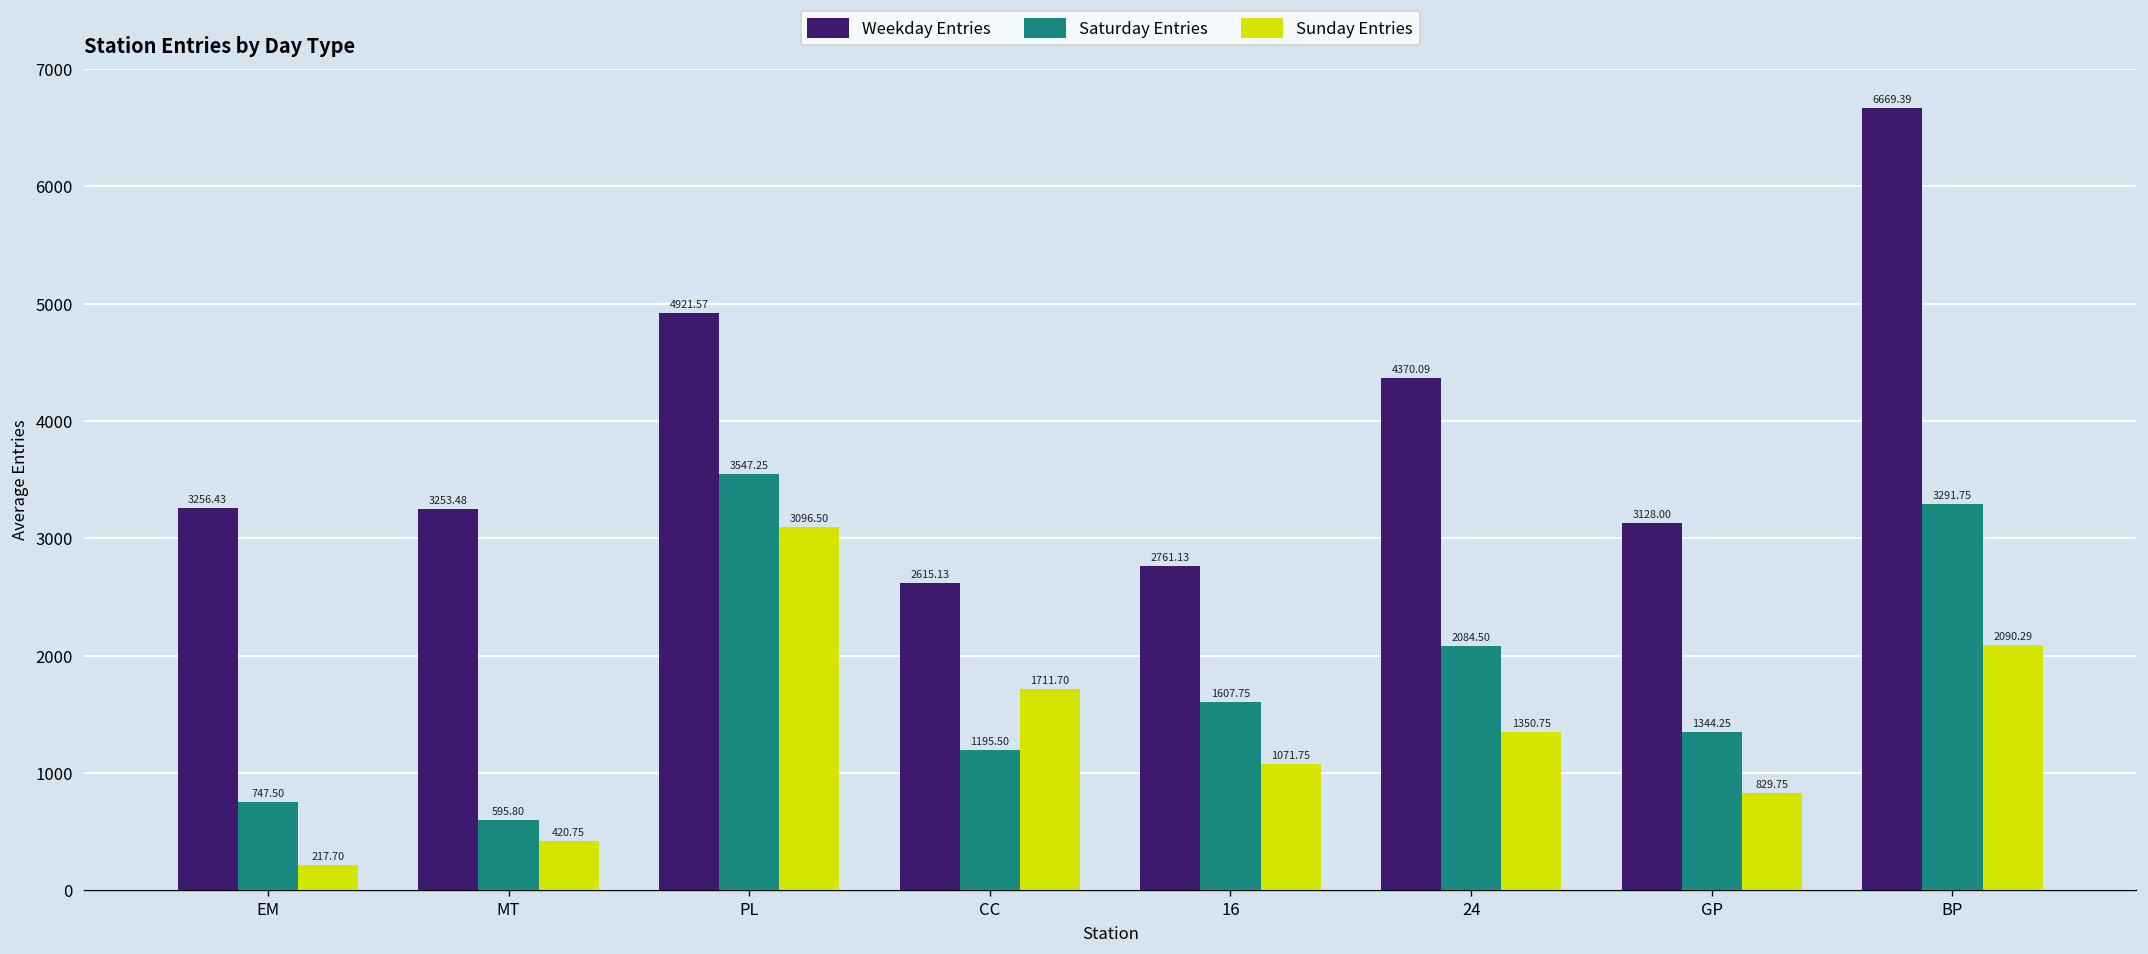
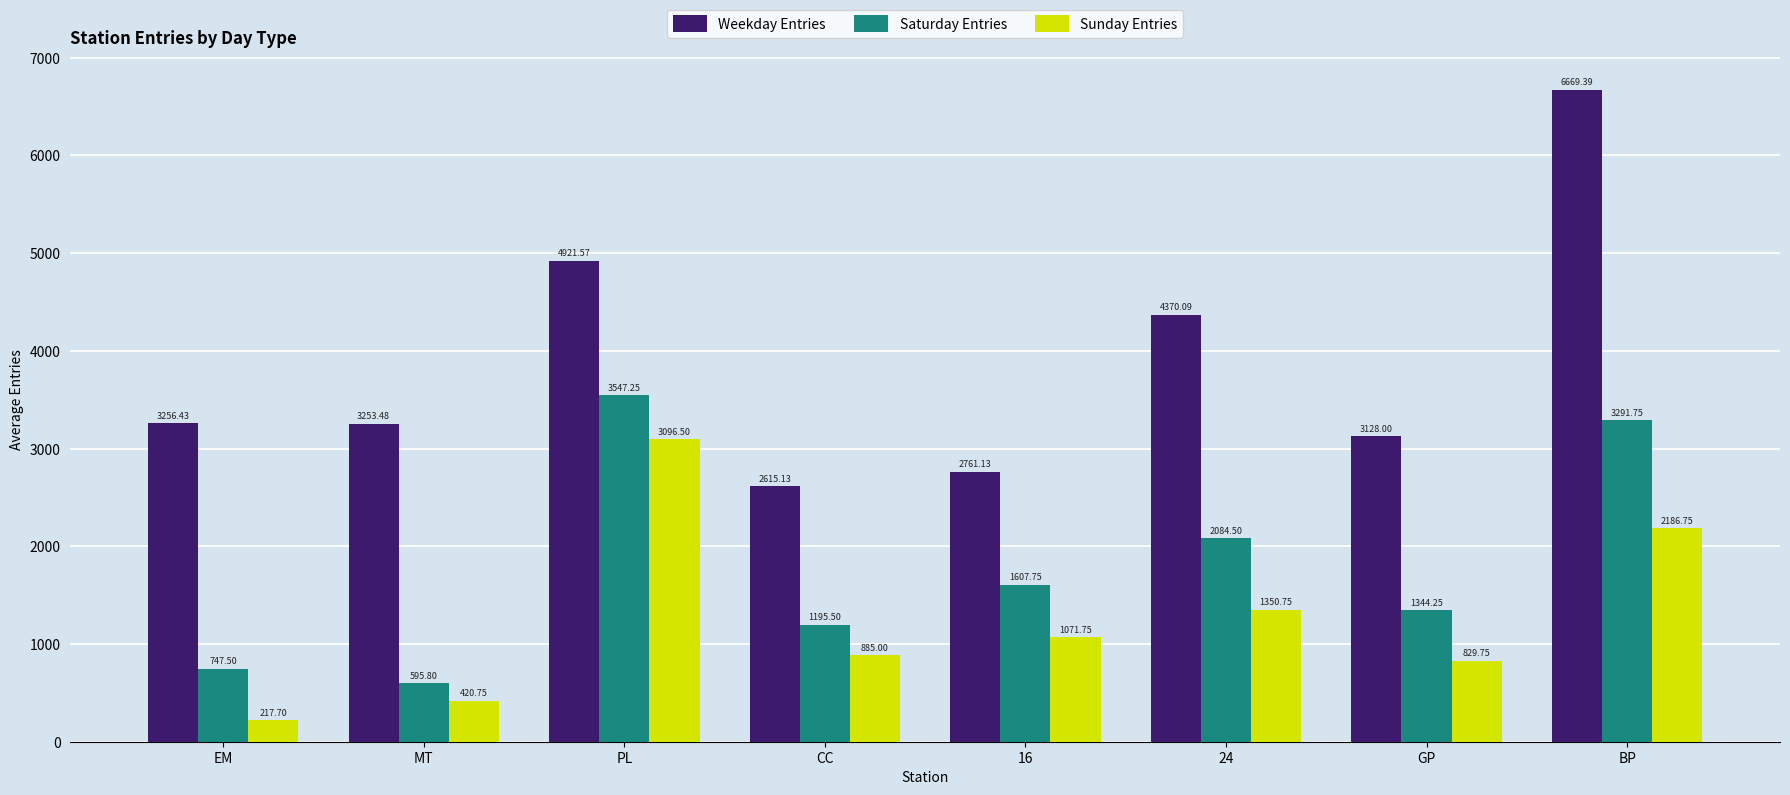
  {
    "Weekday Entries": {
      "EM": 3256.43,
      "MT": 3253.48,
      "PL": 4921.57,
      "CC": 2615.13,
      "16": 2761.13,
      "24": 4370.09,
      "GP": 3128.00,
      "BP": 6669.39
    },
    "Saturday Entries": {
      "EM": 747.50,
      "MT": 595.80,
      "PL": 3547.25,
      "CC": 1195.50,
      "16": 1607.75,
      "24": 2084.50,
      "GP": 1344.25,
      "BP": 3291.75
    },
    "Sunday Entries": {
      "EM": 217.70,
      "MT": 420.75,
      "PL": 3096.50,
-     "CC": 1711.70,
+     "CC": 885.00,
      "16": 1071.75,
      "24": 1350.75,
      "GP": 829.75,
-     "BP": 2090.29
+     "BP": 2186.75
    }
  }
